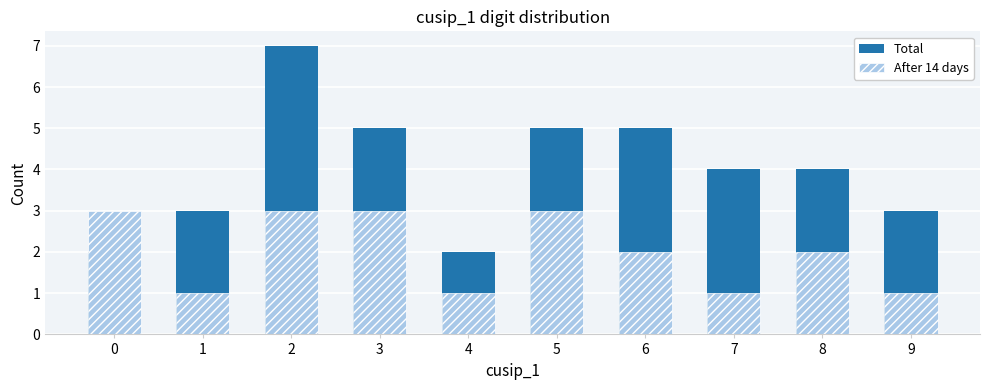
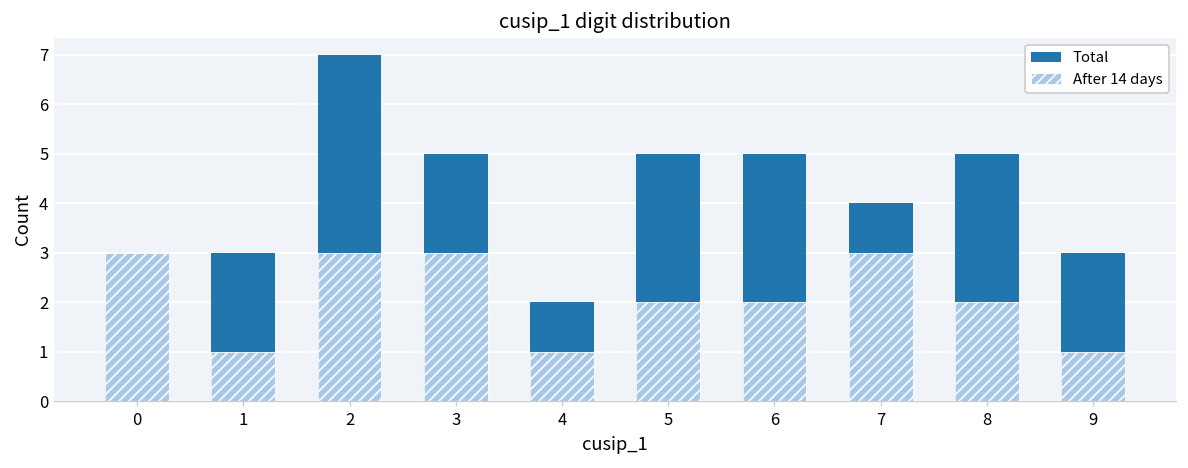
  {
    "Total": {
      "1": 3,
      "2": 7,
      "3": 5,
      "4": 2,
      "5": 5,
      "6": 5,
      "7": 4,
-     "8": 4,
+     "8": 5,
      "9": 3
    },
    "After 14 days": {
      "0": 3,
-     "5": 3,
-     "7": 1
+     "5": 2,
+     "7": 3
    }
  }
